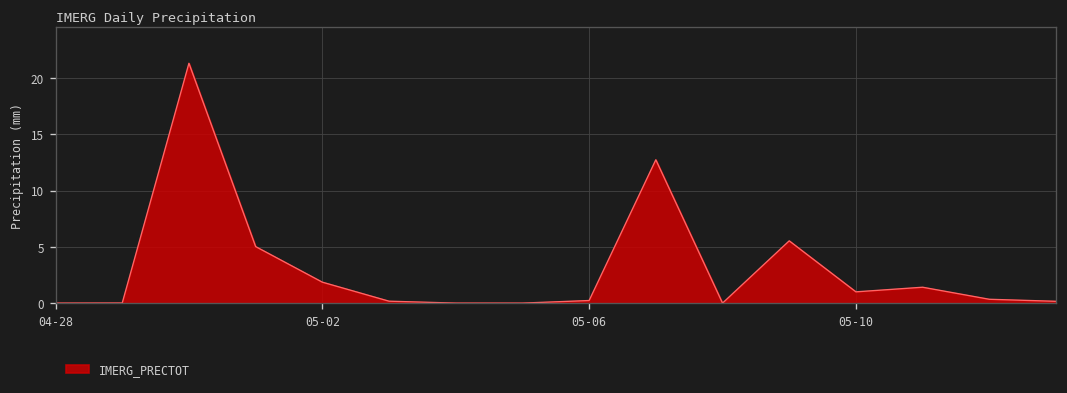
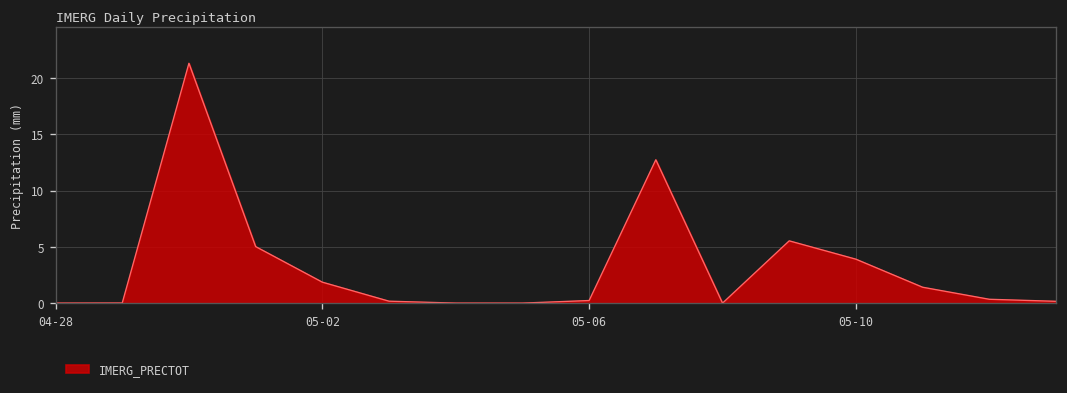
  {
    "04-28": 0,
    "05-02": 2,
    "05-06": 0,
-   "05-10": 1
+   "05-10": 4
  }
